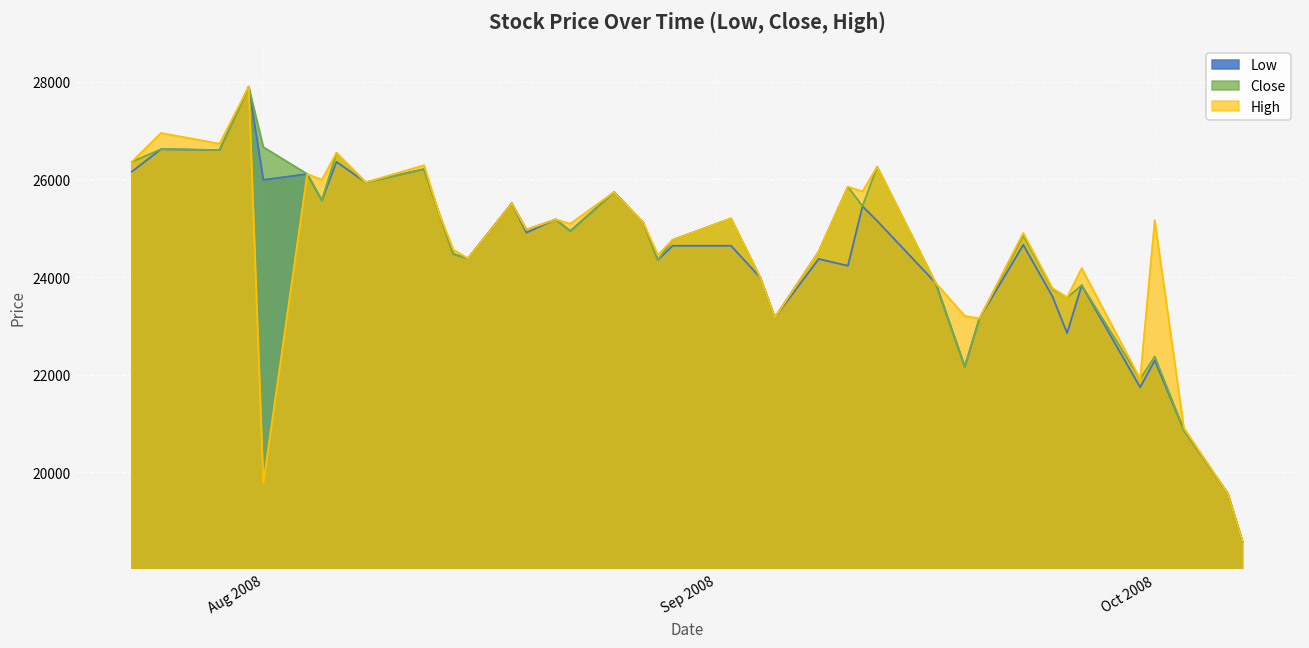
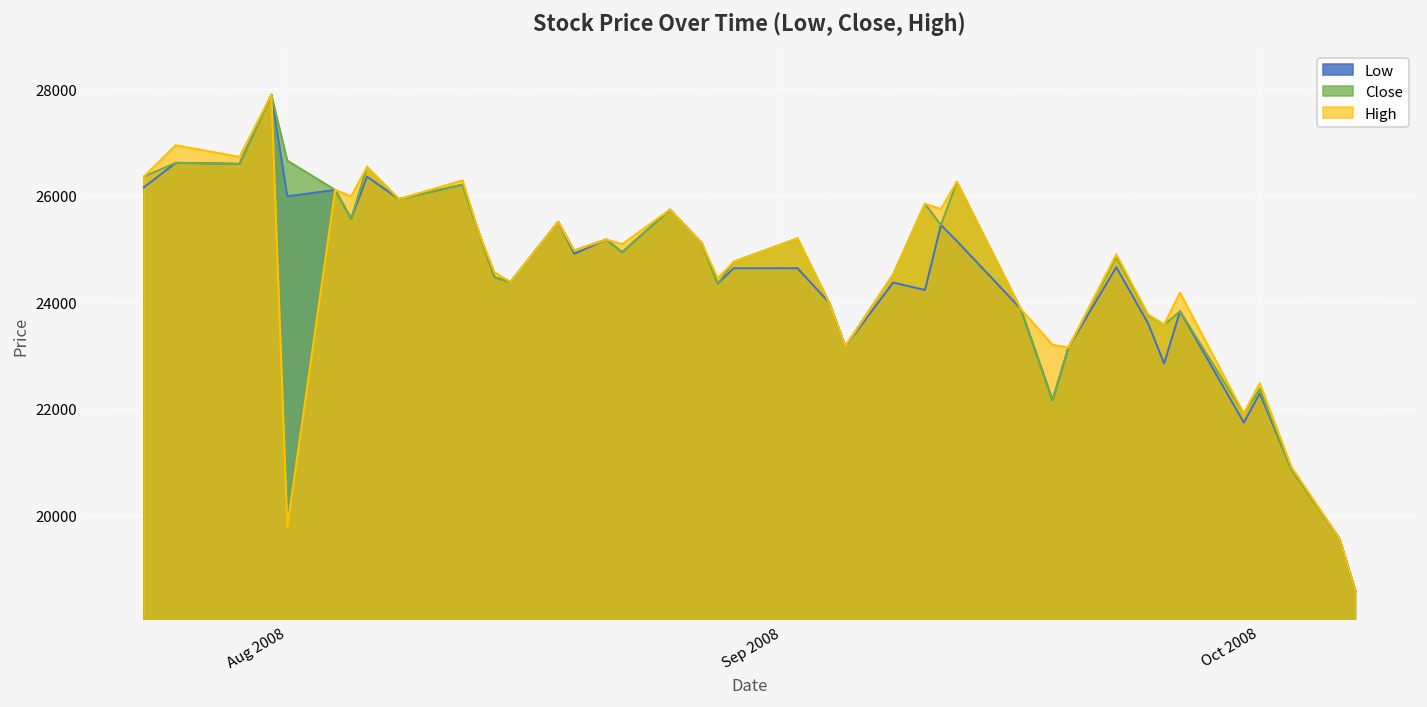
  {
    "Low": {
      "Aug 2008": 26000,
      "Oct 2008": 22300
    },
    "Close": {
      "Aug 2008": 26700,
      "Oct 2008": 22400
    },
    "High": {
      "Aug 2008": 19800,
-     "Oct 2008": 25200
+     "Oct 2008": 22500
    }
  }
